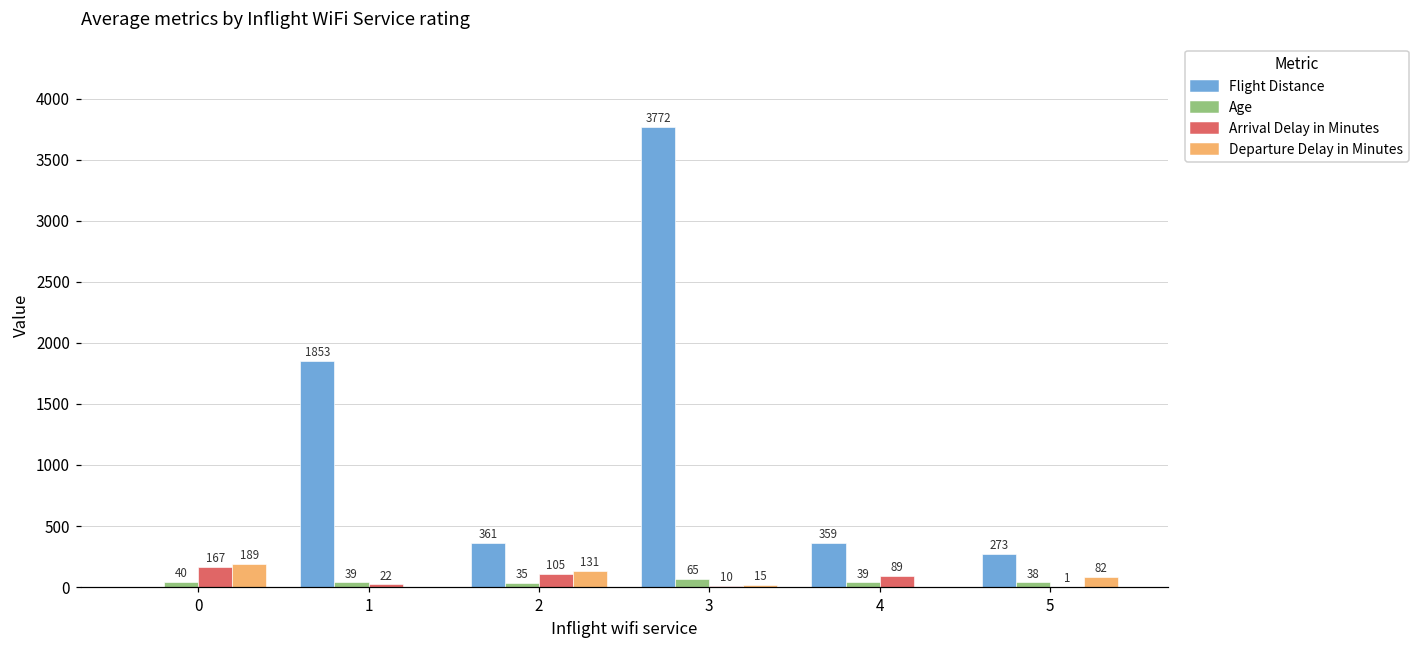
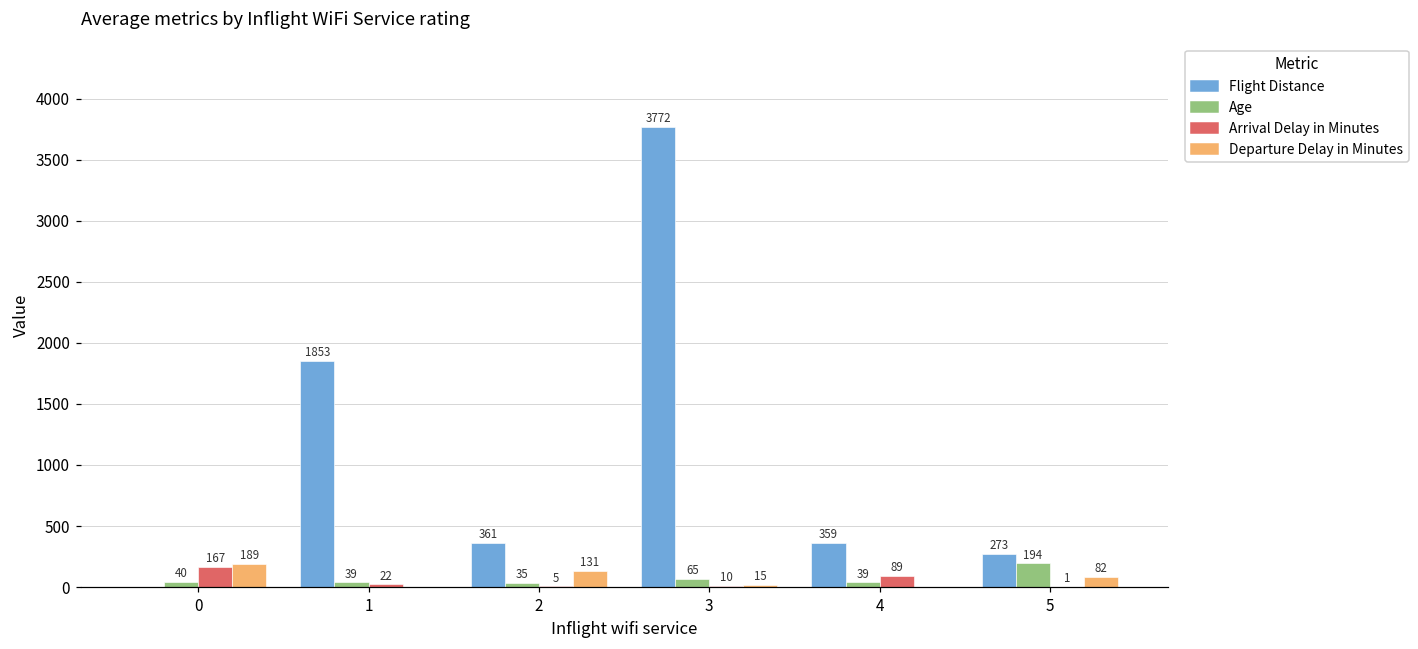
  {
    "Flight Distance": {
      "1": 1853,
      "2": 361,
      "3": 3772,
      "4": 359,
      "5": 273
    },
    "Age": {
      "0": 40,
      "1": 39,
      "2": 35,
      "3": 65,
      "4": 39,
-     "5": 38
+     "5": 194
    },
    "Arrival Delay in Minutes": {
      "0": 167,
      "1": 22,
-     "2": 105,
+     "2": 5,
      "3": 10,
      "4": 89,
      "5": 1
    },
    "Departure Delay in Minutes": {
      "0": 189,
      "2": 131,
      "3": 15,
      "5": 82
    }
  }
